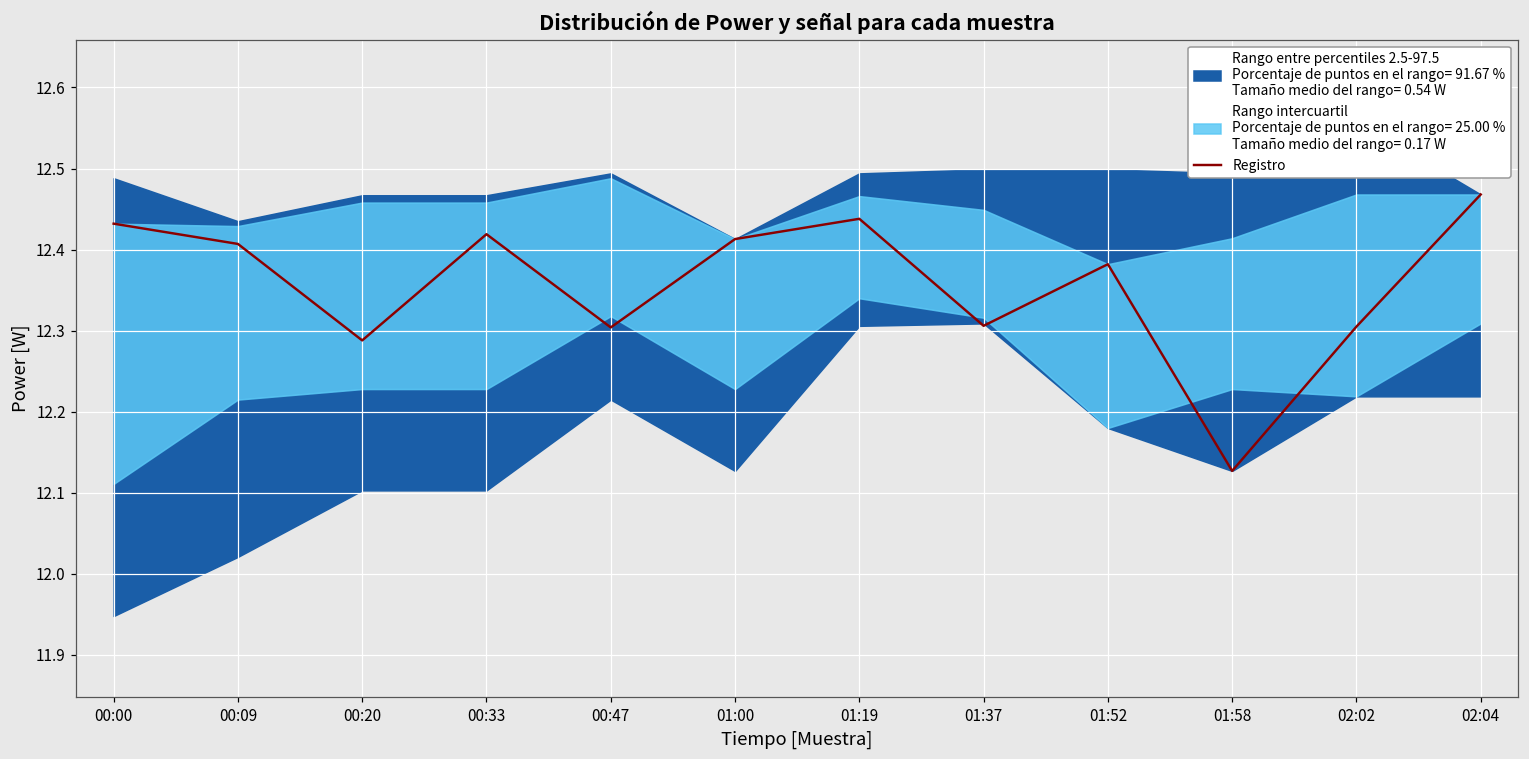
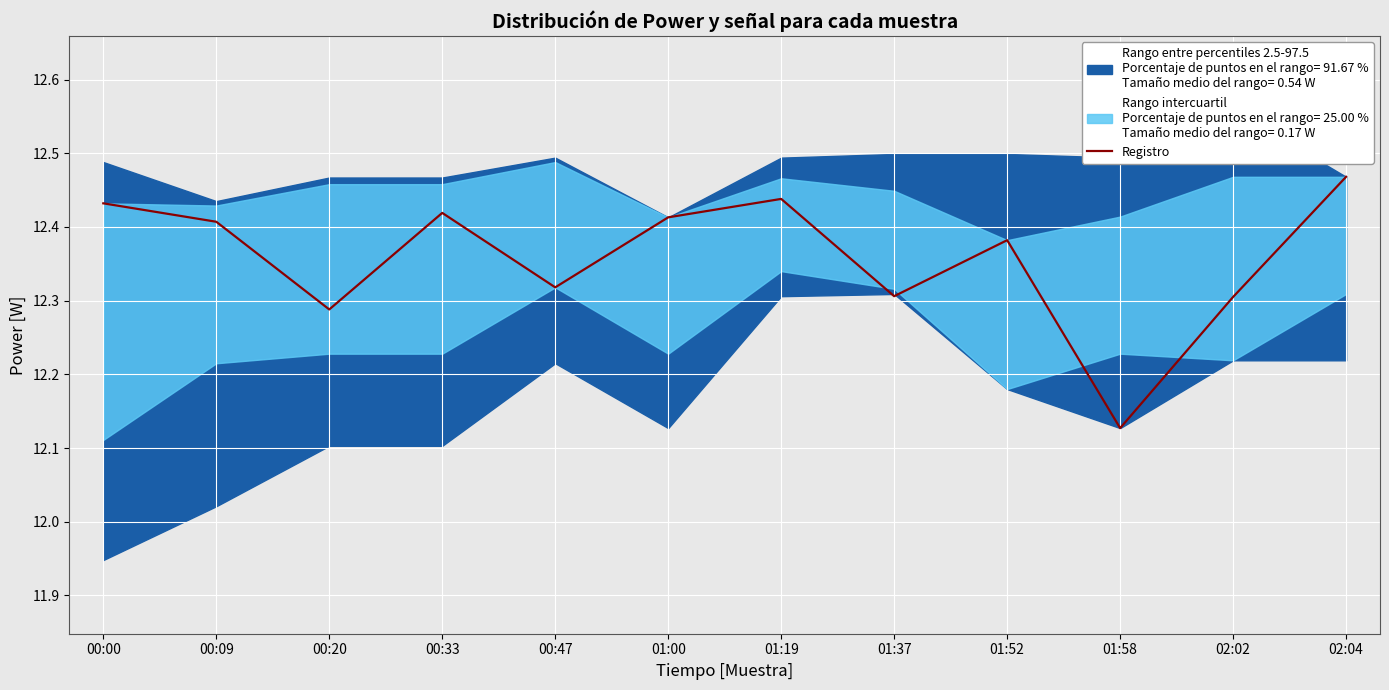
  {
    "Registro": {
      "00:09": 12.41,
      "00:20": 12.29,
      "00:33": 12.42,
-     "00:47": 12.30,
+     "00:47": 12.32,
      "01:19": 12.44,
      "01:37": 12.31,
      "01:58": 12.13,
      "02:02": 12.31
    }
  }
